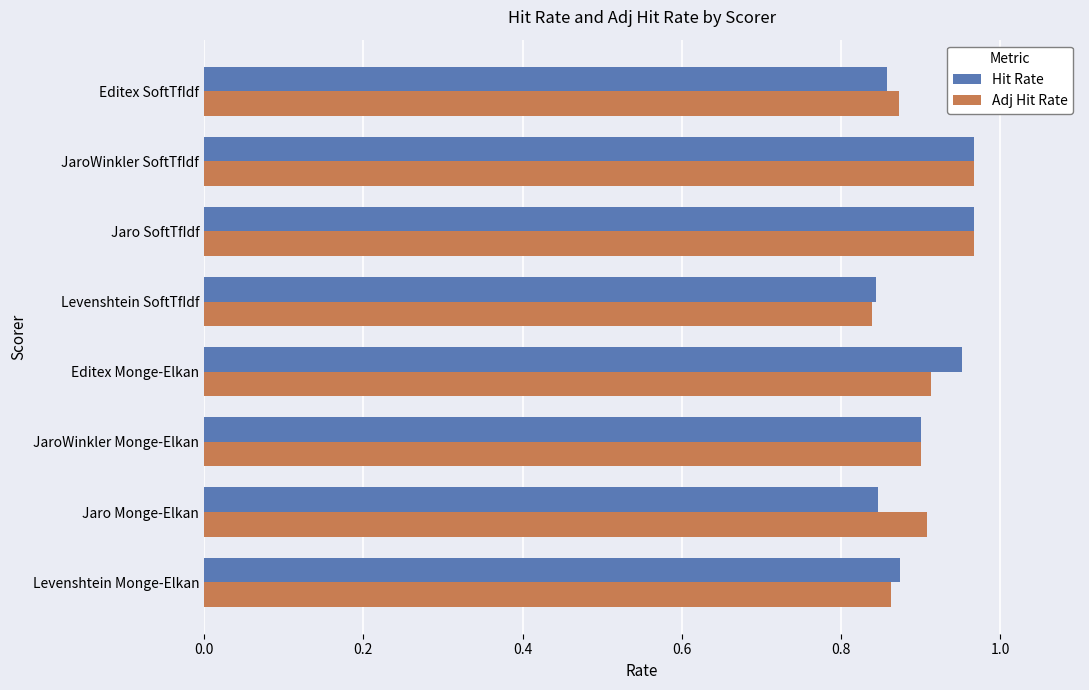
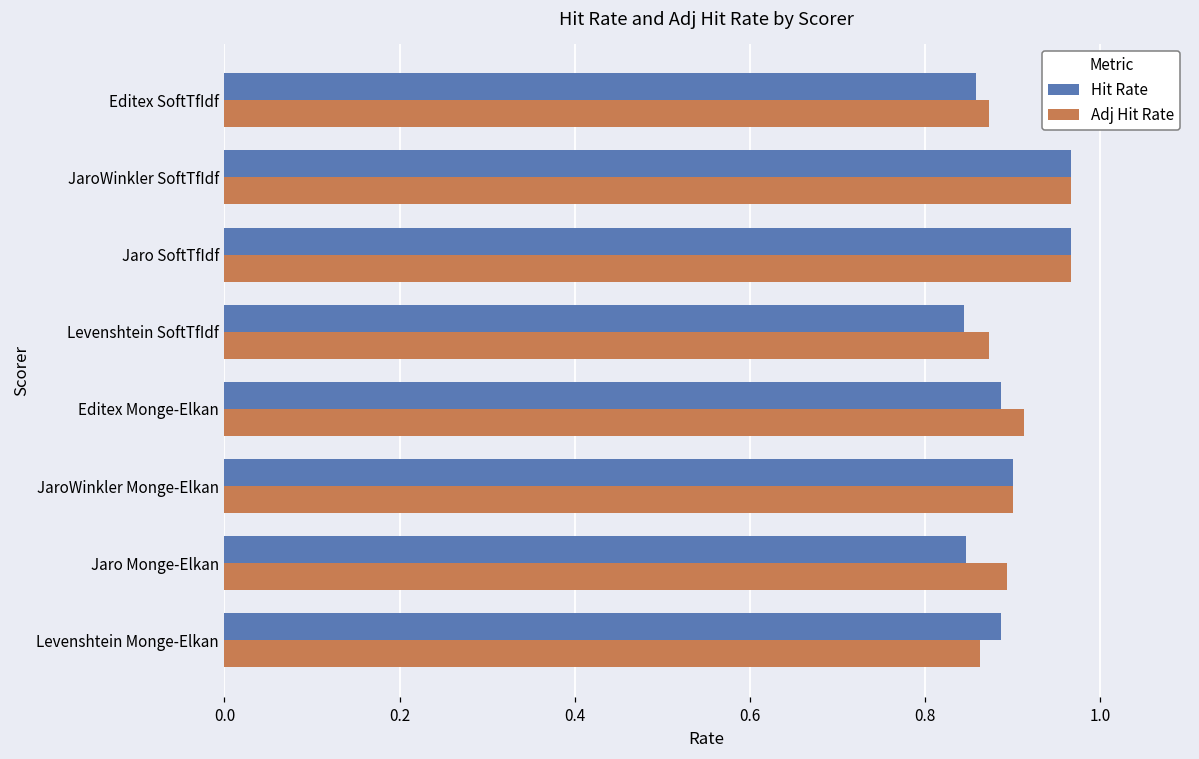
  {
    "Hit Rate": {
      "Editex SoftTfIdf": 0.86,
      "JaroWinkler SoftTfIdf": 0.97,
      "Jaro SoftTfIdf": 0.97,
      "Levenshtein SoftTfIdf": 0.84,
-     "Editex Monge-Elkan": 0.95,
+     "Editex Monge-Elkan": 0.89,
      "JaroWinkler Monge-Elkan": 0.90,
      "Jaro Monge-Elkan": 0.85,
-     "Levenshtein Monge-Elkan": 0.87
+     "Levenshtein Monge-Elkan": 0.89
    },
    "Adj Hit Rate": {
      "Editex SoftTfIdf": 0.87,
      "JaroWinkler SoftTfIdf": 0.97,
      "Jaro SoftTfIdf": 0.97,
-     "Levenshtein SoftTfIdf": 0.84,
+     "Levenshtein SoftTfIdf": 0.87,
      "Editex Monge-Elkan": 0.91,
      "JaroWinkler Monge-Elkan": 0.90,
-     "Jaro Monge-Elkan": 0.91,
+     "Jaro Monge-Elkan": 0.89,
      "Levenshtein Monge-Elkan": 0.86
    }
  }
